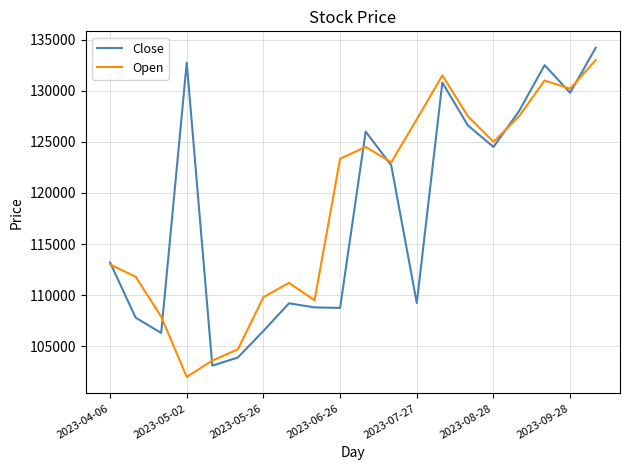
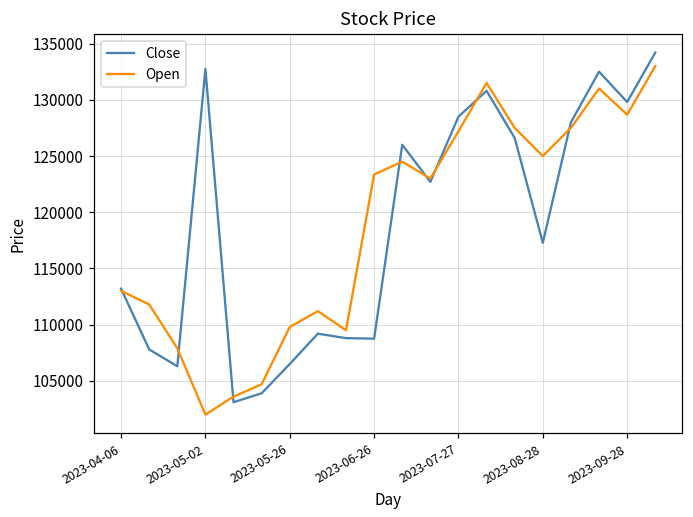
  {
    "Close": {
      "2023-05-02": 132700,
      "2023-05-26": 106500,
      "2023-06-26": 108800,
-     "2023-07-27": 109200,
-     "2023-08-28": 124500,
+     "2023-07-27": 128500,
+     "2023-08-28": 117300,
      "2023-09-28": 129800
    },
    "Open": {
      "2023-05-02": 102000,
      "2023-05-26": 109800,
      "2023-06-26": 123300,
      "2023-07-27": 127200,
      "2023-08-28": 125000,
-     "2023-09-28": 130200
+     "2023-09-28": 128700
    }
  }
